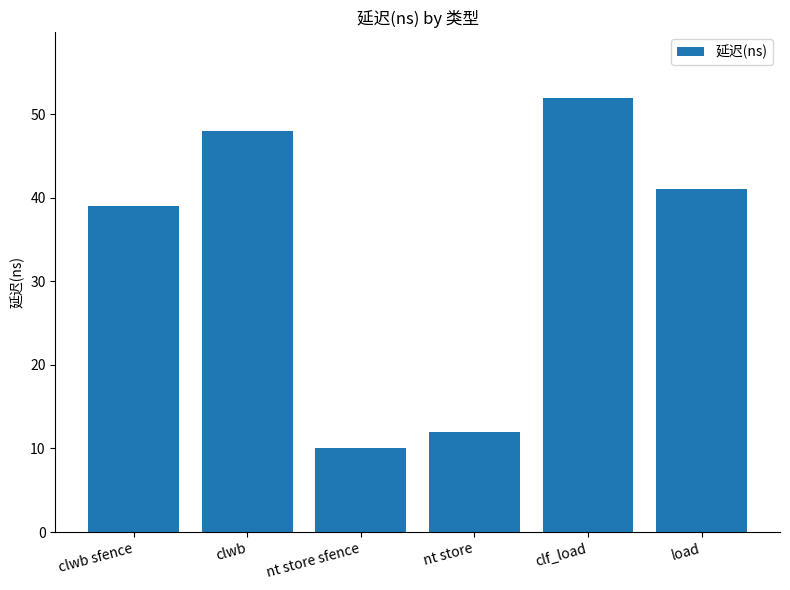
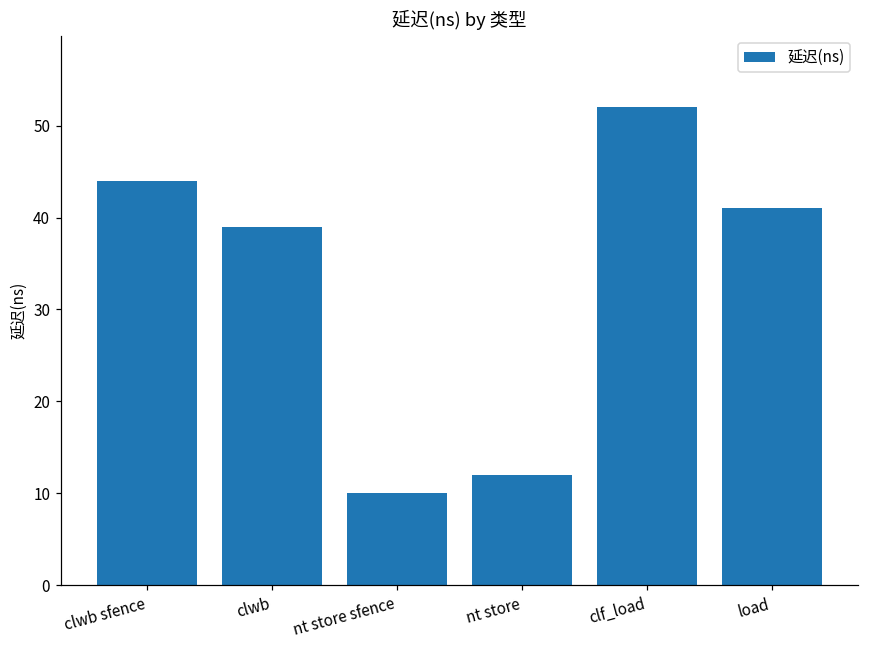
  {
-   "clwb sfence": 39,
-   "clwb": 48,
+   "clwb sfence": 44,
+   "clwb": 39,
    "nt store sfence": 10,
    "nt store": 12,
    "clf_load": 52,
    "load": 41
  }
